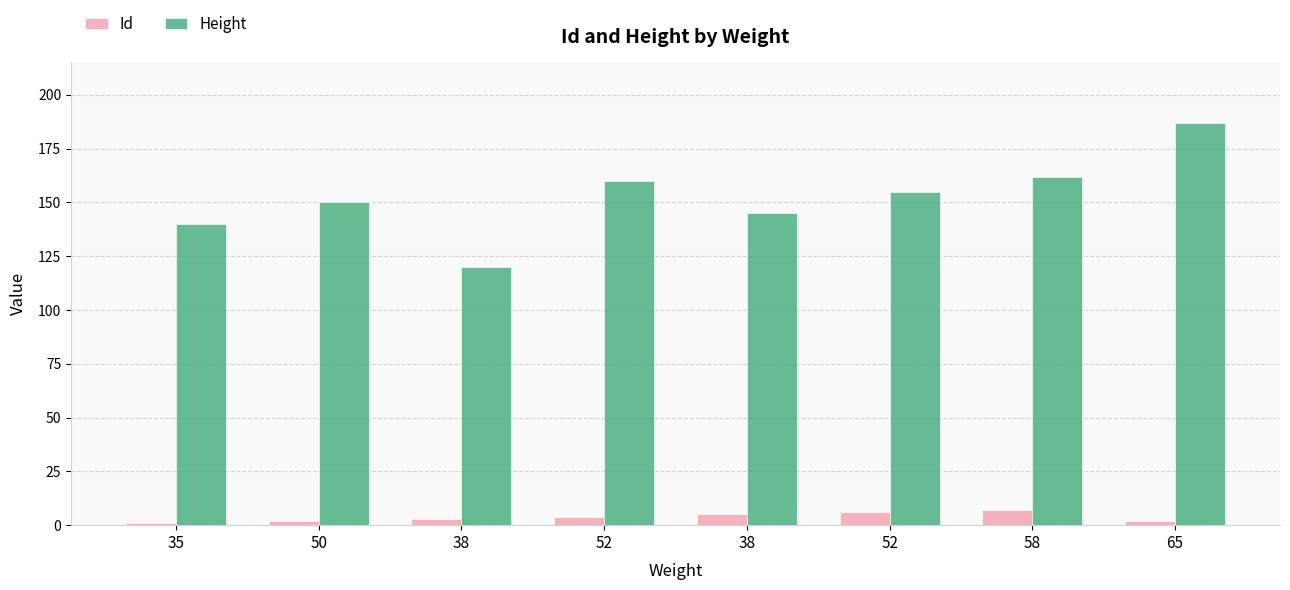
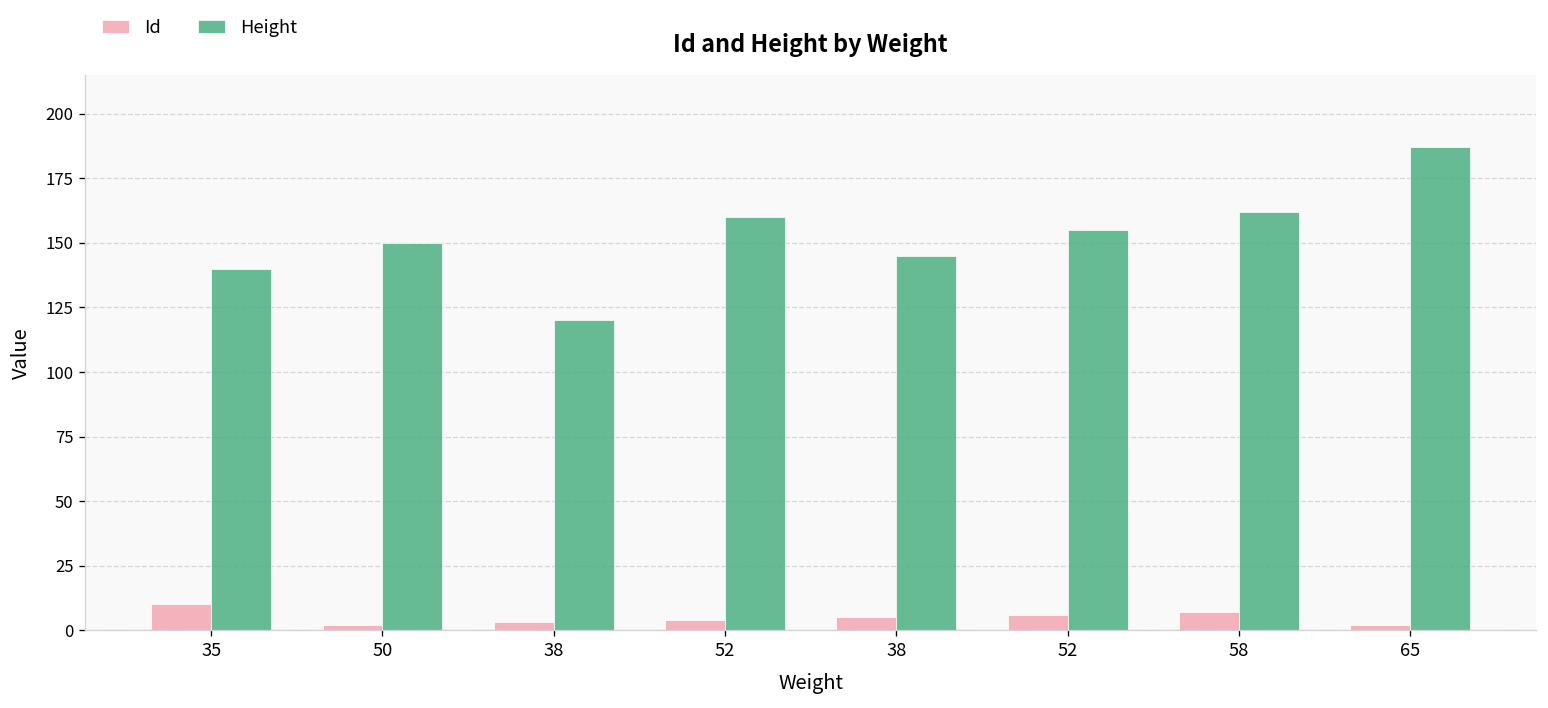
  {
    "Id": {
-     "35": 1,
+     "35": 10,
      "50": 2,
      "58": 7,
      "65": 2
    },
    "Height": {
      "35": 140,
      "50": 150,
      "58": 162,
      "65": 187
    }
  }
